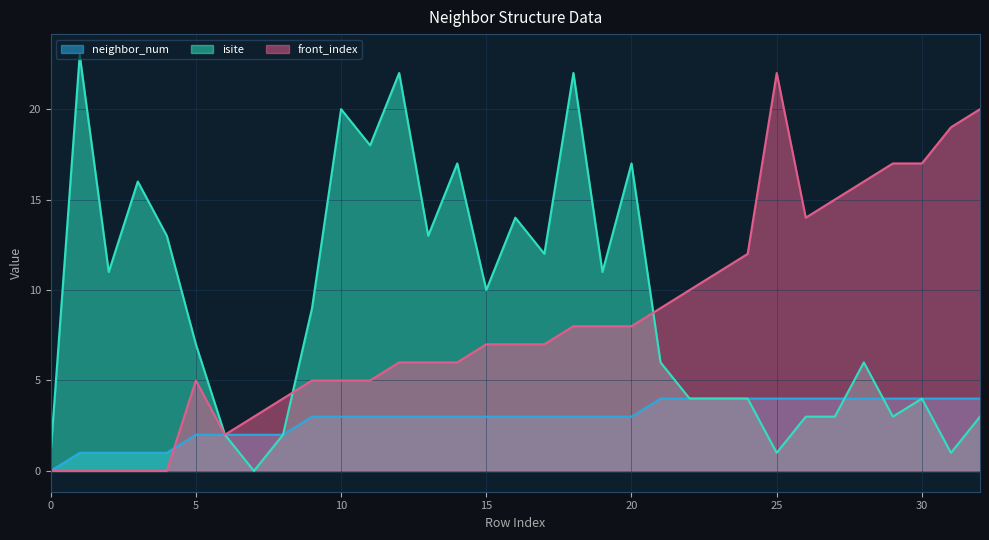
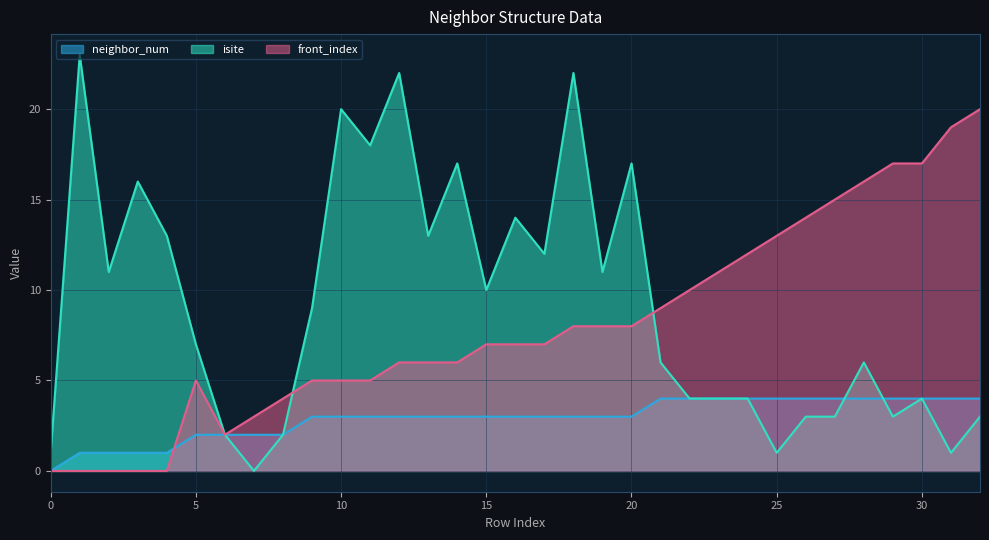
  {
    "front_index": {
      "5": 5,
      "10": 5,
      "15": 7,
      "20": 8,
-     "25": 22,
+     "25": 13,
      "30": 17
    }
  }
